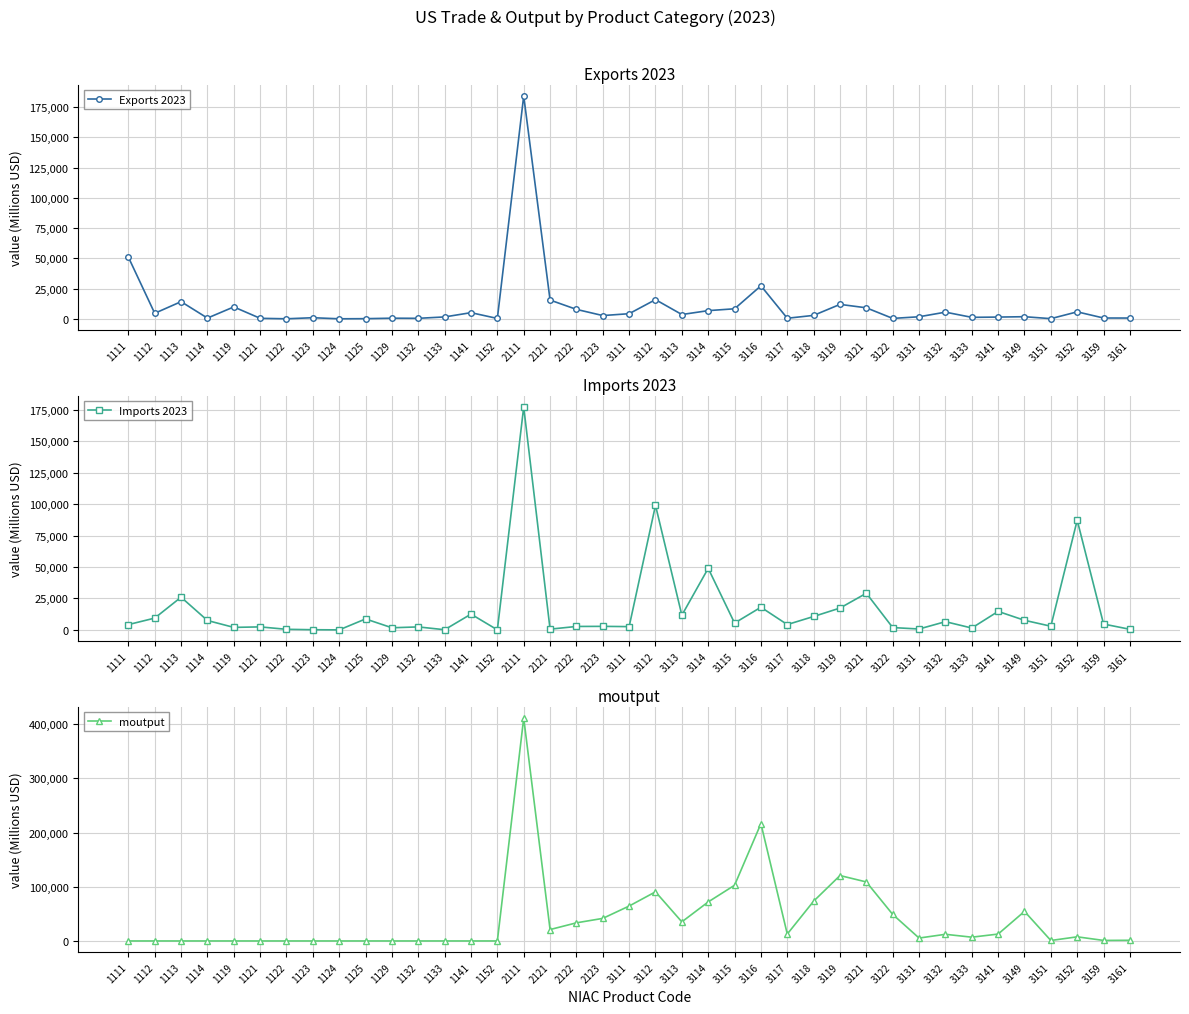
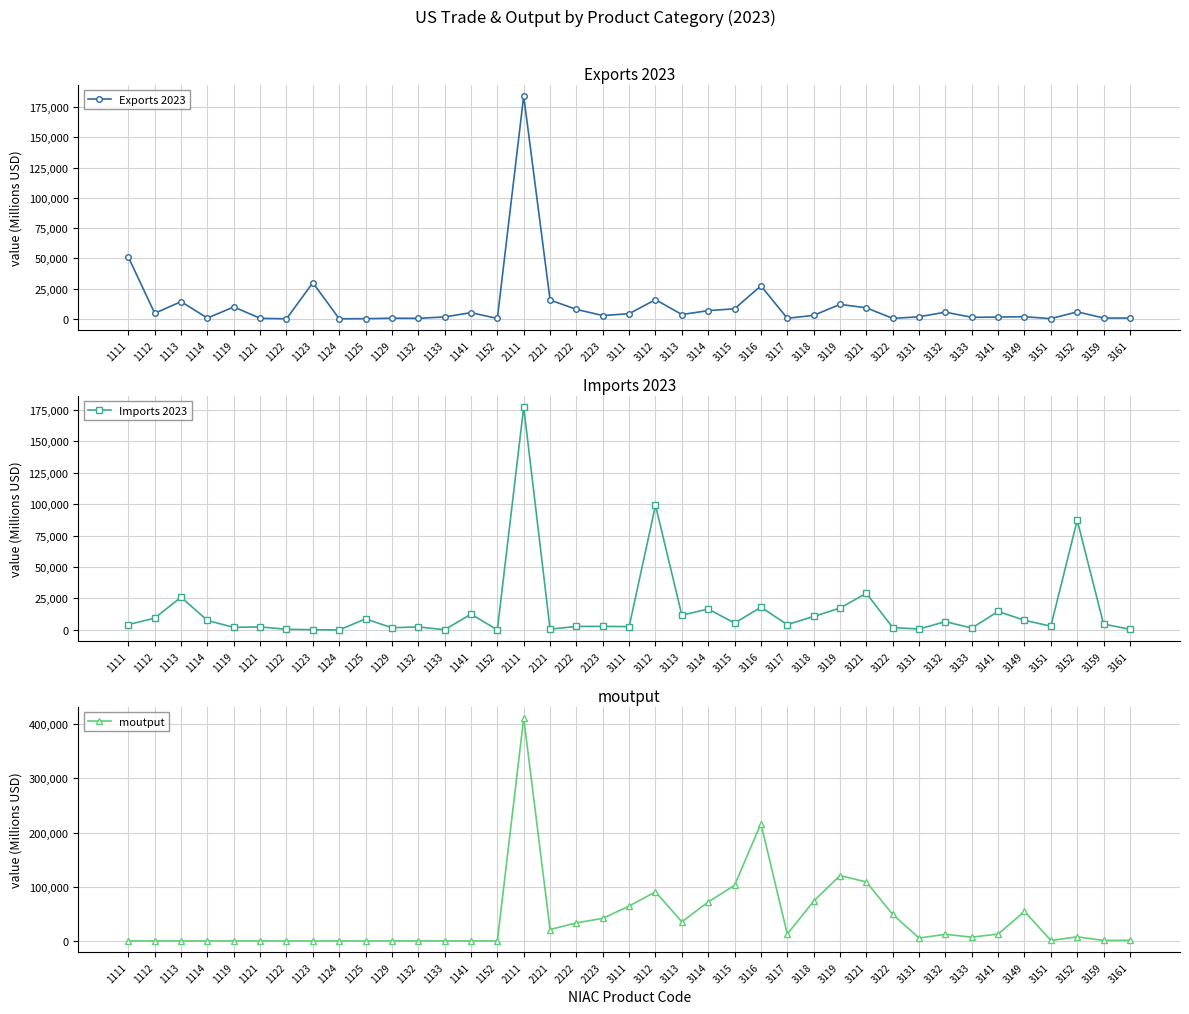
  {
    "Exports 2023": {
      "1111": "51,000",
      "1112": "5,000",
      "1113": "14,000",
      "1114": "1,000",
      "1119": "10,000",
      "1121": "0",
      "1122": "0",
-     "1123": "1,000",
+     "1123": "30,000",
      "1124": "0",
      "1125": "0",
      "1129": "1,000",
      "1132": "0",
      "1133": "2,000",
      "1141": "5,000",
      "1152": "0",
      "2111": "184,000",
      "2121": "16,000",
      "2122": "8,000",
      "2123": "3,000",
      "3111": "4,000",
      "3112": "16,000",
      "3113": "4,000",
      "3114": "7,000",
      "3115": "8,000",
      "3116": "27,000",
      "3117": "0",
      "3118": "3,000",
      "3119": "12,000",
      "3121": "9,000",
      "3122": "0",
      "3131": "2,000",
      "3132": "6,000",
      "3133": "1,000",
      "3141": "1,000",
      "3149": "2,000",
      "3151": "0",
      "3152": "6,000",
      "3159": "1,000",
      "3161": "1,000"
    },
    "Imports 2023": {
      "1111": "4,000",
      "1112": "9,000",
      "1113": "26,000",
      "1114": "7,000",
      "1119": "2,000",
      "1121": "2,000",
      "1122": "0",
      "1123": "0",
      "1124": "0",
      "1125": "9,000",
      "1129": "2,000",
      "1132": "2,000",
      "1133": "0",
      "1141": "13,000",
      "1152": "0",
      "2111": "177,000",
      "2121": "1,000",
      "2122": "3,000",
      "2123": "3,000",
      "3111": "3,000",
      "3112": "99,000",
      "3113": "12,000",
-     "3114": "49,000",
+     "3114": "17,000",
      "3115": "5,000",
      "3116": "18,000",
      "3117": "4,000",
      "3118": "11,000",
      "3119": "17,000",
      "3121": "29,000",
      "3122": "2,000",
      "3131": "1,000",
      "3132": "7,000",
      "3133": "1,000",
      "3141": "15,000",
      "3149": "8,000",
      "3151": "3,000",
      "3152": "87,000",
      "3159": "5,000",
      "3161": "0"
    },
    "moutput": {
      "1111": "0",
      "1112": "0",
      "1113": "0",
      "1114": "0",
      "1119": "0",
      "1121": "0",
      "1122": "0",
      "1123": "0",
      "1124": "0",
      "1125": "0",
      "1129": "0",
      "1132": "0",
      "1133": "0",
      "1141": "0",
      "1152": "0",
      "2111": "410,000",
      "2121": "20,000",
      "2122": "30,000",
      "2123": "40,000",
      "3111": "60,000",
      "3112": "90,000",
      "3113": "40,000",
      "3114": "70,000",
      "3115": "100,000",
      "3116": "220,000",
      "3117": "10,000",
      "3118": "70,000",
      "3119": "120,000",
      "3121": "110,000",
      "3122": "50,000",
      "3131": "10,000",
      "3132": "10,000",
      "3133": "10,000",
      "3141": "10,000",
      "3149": "50,000",
      "3151": "0",
      "3152": "10,000",
      "3159": "0",
      "3161": "0"
    }
  }
